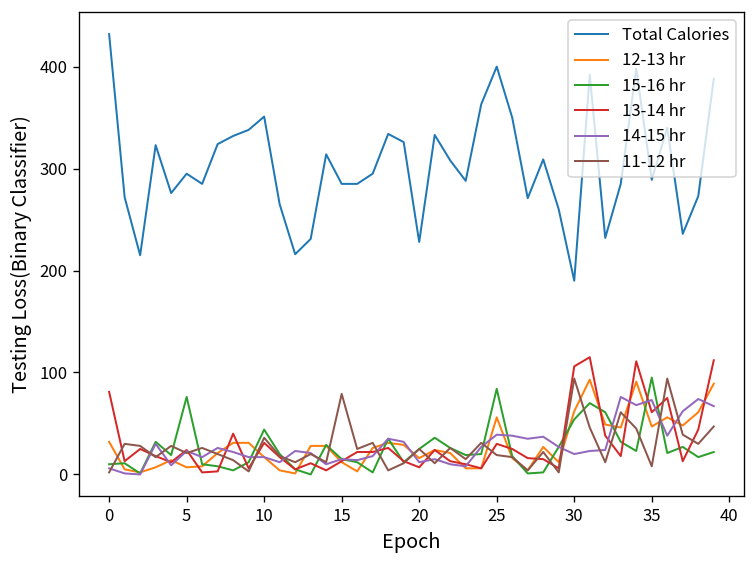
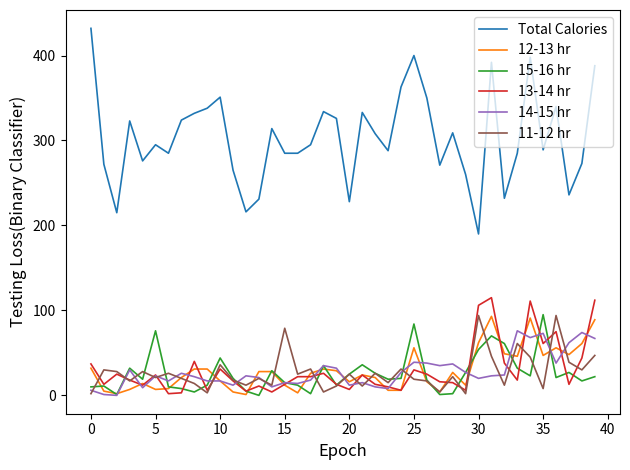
  {
    "Total Calories": {
      "0": 430,
      "5": 300,
      "10": 350,
      "15": 290,
      "20": 230,
      "25": 400,
      "30": 190,
      "35": 290
    },
    "12-13 hr": {
      "0": 30,
      "5": 10,
      "20": 20,
      "25": 60,
      "30": 60,
      "35": 50
    },
    "15-16 hr": {
      "0": 10,
      "5": 80,
      "10": 40,
      "25": 80,
      "30": 50,
      "35": 100
    },
    "13-14 hr": {
-     "0": 80,
+     "0": 40,
      "10": 30,
      "20": 10,
      "25": 30,
      "30": 110,
      "35": 60
    },
    "14-15 hr": {
      "0": 10,
      "20": 10,
      "25": 40,
      "30": 20,
      "35": 70
    },
    "11-12 hr": {
      "0": 0,
      "10": 40,
      "15": 80,
      "25": 20,
      "30": 90,
      "35": 10
    }
  }
